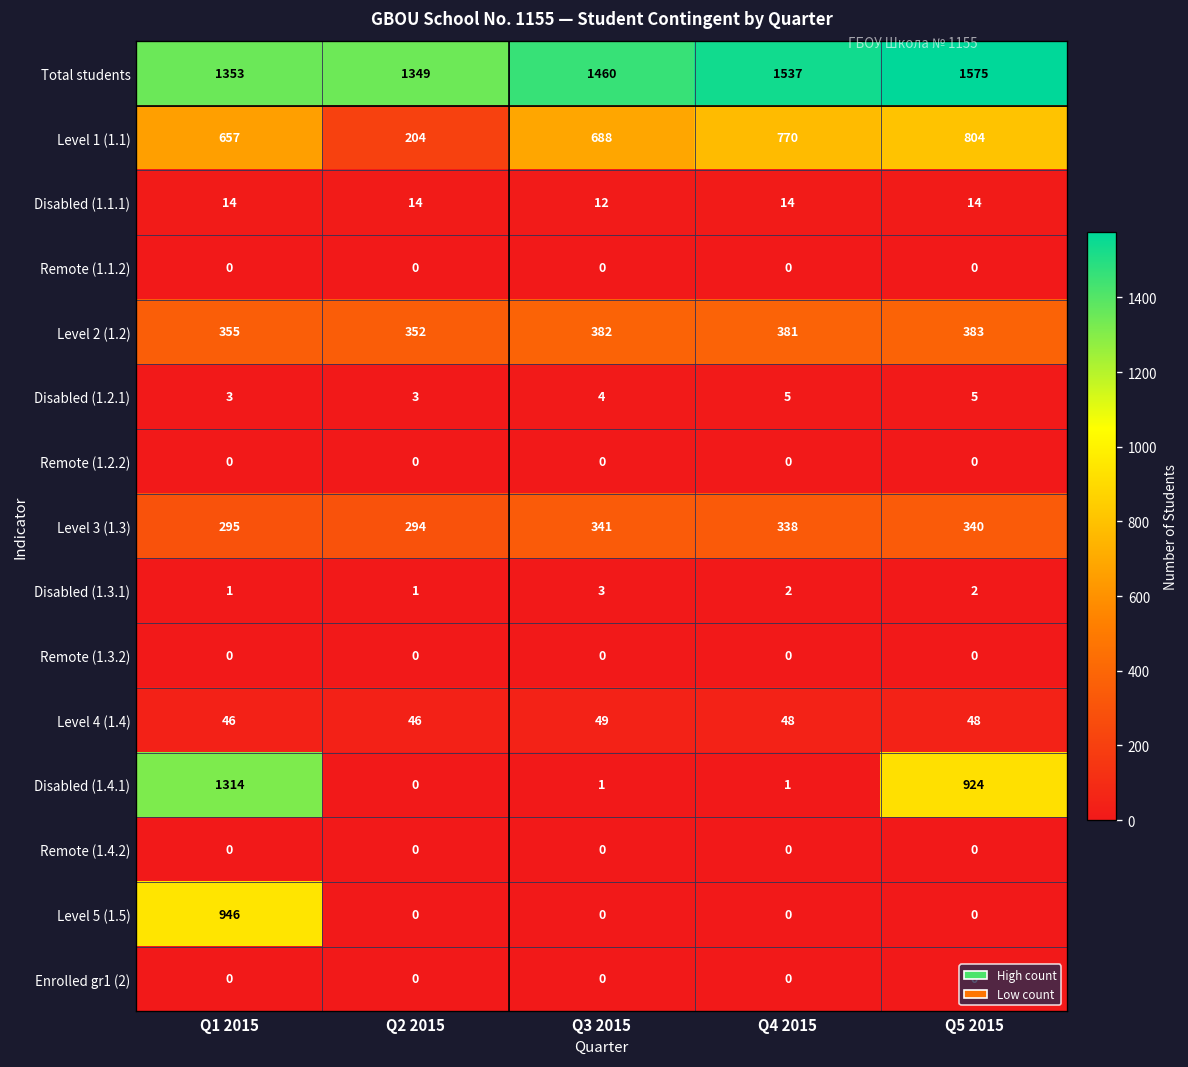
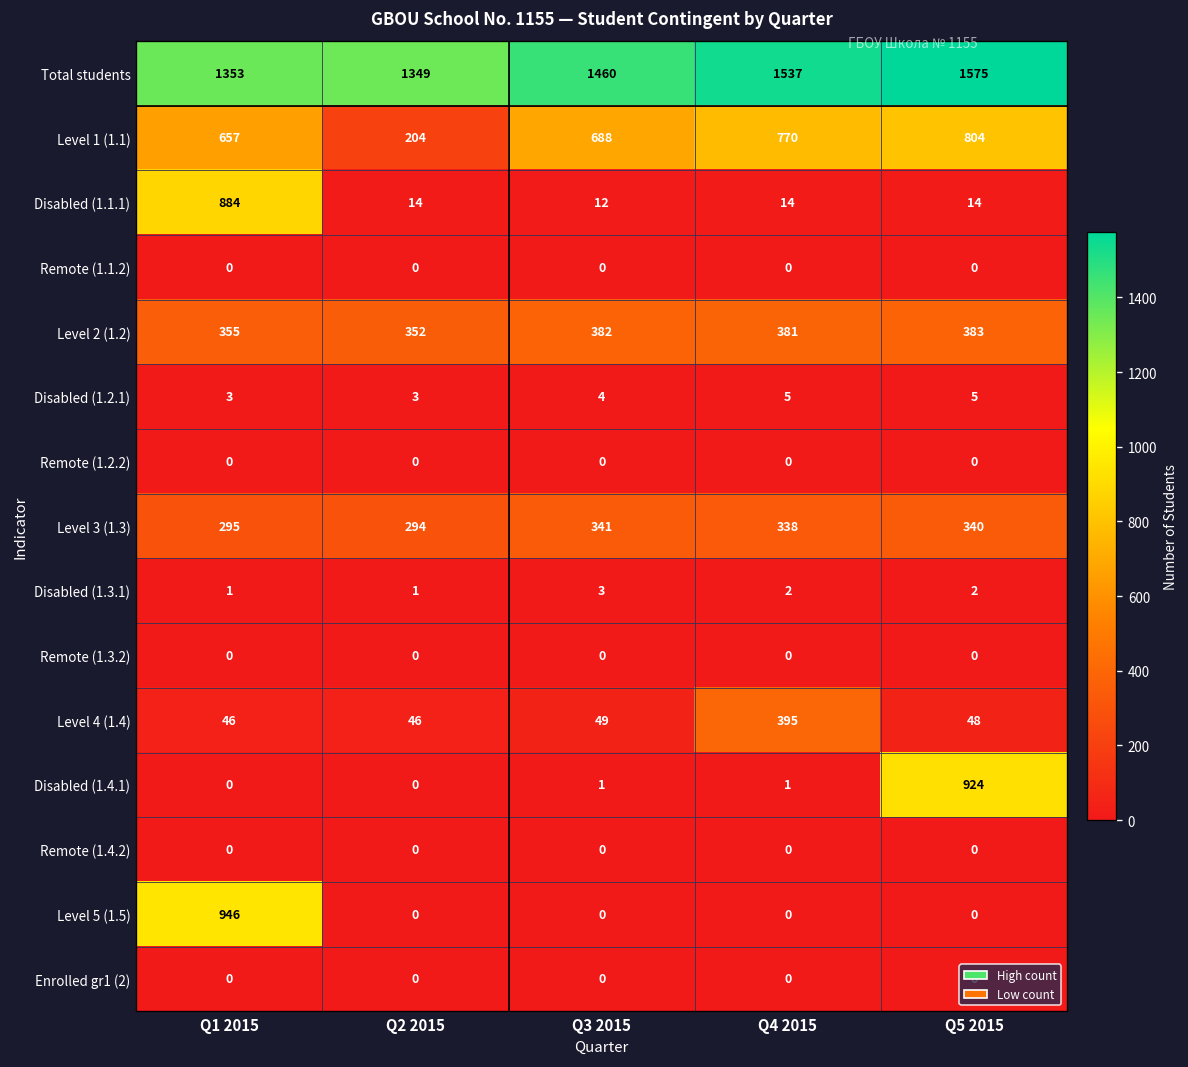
  {
    "Total students": {
      "Q1 2015": 1353,
      "Q2 2015": 1349,
      "Q3 2015": 1460,
      "Q4 2015": 1537,
      "Q5 2015": 1575
    },
    "Level 1 (1.1)": {
      "Q1 2015": 657,
      "Q2 2015": 204,
      "Q3 2015": 688,
      "Q4 2015": 770,
      "Q5 2015": 804
    },
    "Disabled (1.1.1)": {
-     "Q1 2015": 14,
+     "Q1 2015": 884,
      "Q2 2015": 14,
      "Q3 2015": 12,
      "Q4 2015": 14,
      "Q5 2015": 14
    },
    "Remote (1.1.2)": {
      "Q1 2015": 0,
      "Q2 2015": 0,
      "Q3 2015": 0,
      "Q4 2015": 0,
      "Q5 2015": 0
    },
    "Level 2 (1.2)": {
      "Q1 2015": 355,
      "Q2 2015": 352,
      "Q3 2015": 382,
      "Q4 2015": 381,
      "Q5 2015": 383
    },
    "Disabled (1.2.1)": {
      "Q1 2015": 3,
      "Q2 2015": 3,
      "Q3 2015": 4,
      "Q4 2015": 5,
      "Q5 2015": 5
    },
    "Remote (1.2.2)": {
      "Q1 2015": 0,
      "Q2 2015": 0,
      "Q3 2015": 0,
      "Q4 2015": 0,
      "Q5 2015": 0
    },
    "Level 3 (1.3)": {
      "Q1 2015": 295,
      "Q2 2015": 294,
      "Q3 2015": 341,
      "Q4 2015": 338,
      "Q5 2015": 340
    },
    "Disabled (1.3.1)": {
      "Q1 2015": 1,
      "Q2 2015": 1,
      "Q3 2015": 3,
      "Q4 2015": 2,
      "Q5 2015": 2
    },
    "Remote (1.3.2)": {
      "Q1 2015": 0,
      "Q2 2015": 0,
      "Q3 2015": 0,
      "Q4 2015": 0,
      "Q5 2015": 0
    },
    "Level 4 (1.4)": {
      "Q1 2015": 46,
      "Q2 2015": 46,
      "Q3 2015": 49,
-     "Q4 2015": 48,
+     "Q4 2015": 395,
      "Q5 2015": 48
    },
    "Disabled (1.4.1)": {
-     "Q1 2015": 1314,
+     "Q1 2015": 0,
      "Q2 2015": 0,
      "Q3 2015": 1,
      "Q4 2015": 1,
      "Q5 2015": 924
    },
    "Remote (1.4.2)": {
      "Q1 2015": 0,
      "Q2 2015": 0,
      "Q3 2015": 0,
      "Q4 2015": 0,
      "Q5 2015": 0
    },
    "Level 5 (1.5)": {
      "Q1 2015": 946,
      "Q2 2015": 0,
      "Q3 2015": 0,
      "Q4 2015": 0,
      "Q5 2015": 0
    },
    "Enrolled gr1 (2)": {
      "Q1 2015": 0,
      "Q2 2015": 0,
      "Q3 2015": 0,
      "Q4 2015": 0
    }
  }
